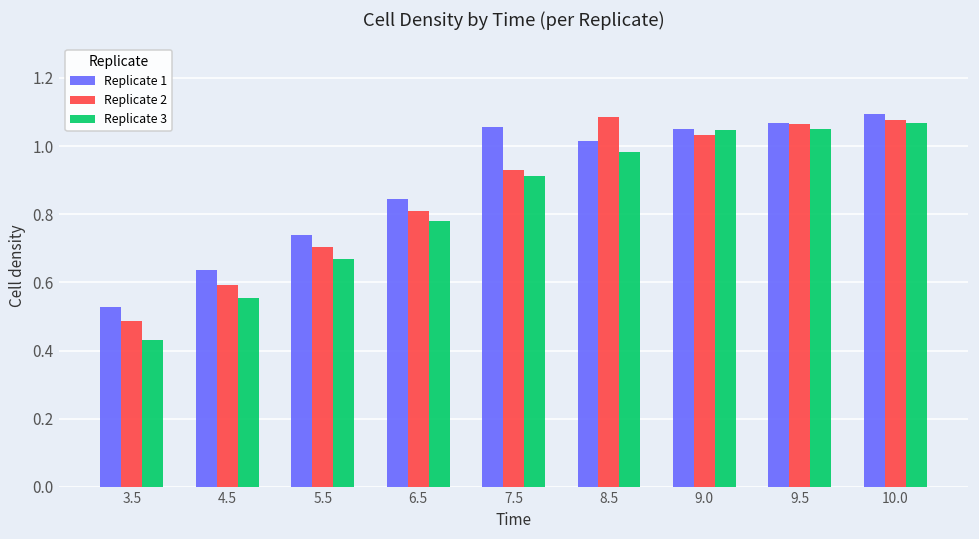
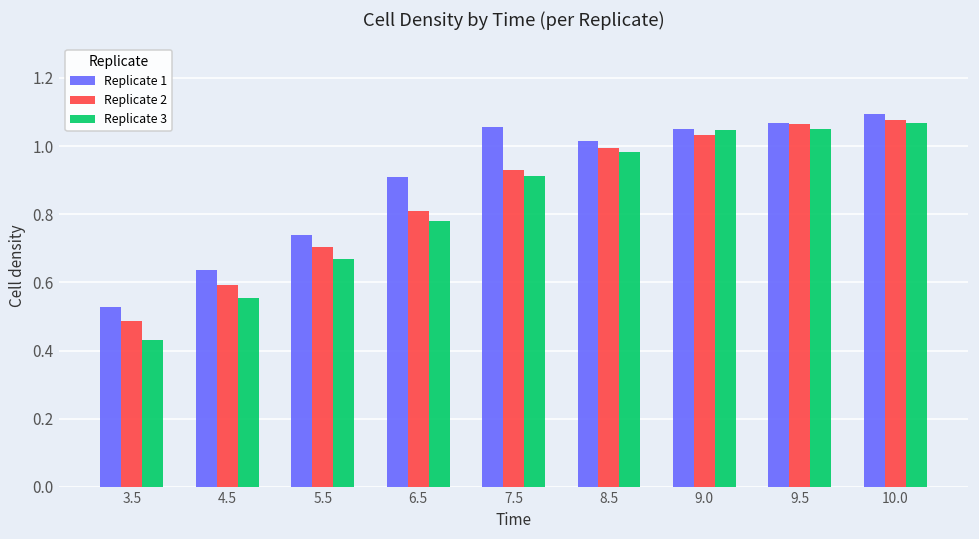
  {
    "Replicate 1": {
      "3.5": 0.53,
      "4.5": 0.64,
      "5.5": 0.74,
-     "6.5": 0.85,
+     "6.5": 0.91,
      "7.5": 1.06,
      "8.5": 1.01,
      "9.0": 1.05,
      "9.5": 1.07,
      "10.0": 1.09
    },
    "Replicate 2": {
      "3.5": 0.49,
      "4.5": 0.59,
      "5.5": 0.70,
      "6.5": 0.81,
      "7.5": 0.93,
-     "8.5": 1.09,
+     "8.5": 0.99,
      "9.0": 1.03,
      "9.5": 1.07,
      "10.0": 1.08
    },
    "Replicate 3": {
      "3.5": 0.43,
      "4.5": 0.56,
      "5.5": 0.67,
      "6.5": 0.78,
      "7.5": 0.91,
      "8.5": 0.98,
      "9.0": 1.05,
      "9.5": 1.05,
      "10.0": 1.07
    }
  }
